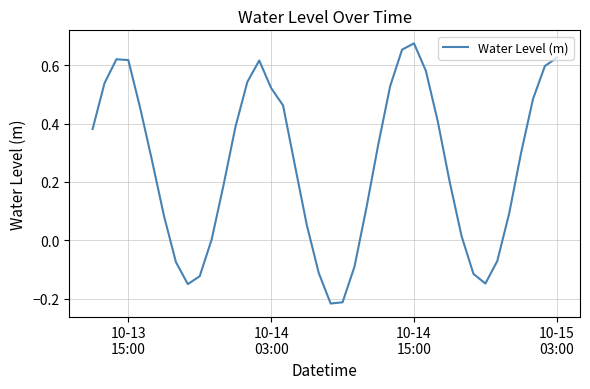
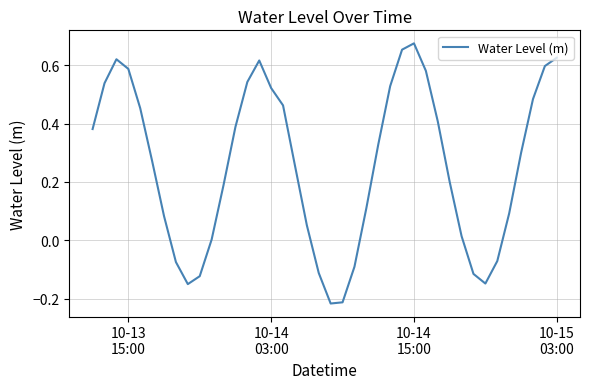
  {
-   "10-13 15:00": 0.62,
+   "10-13 15:00": 0.59,
    "10-14 03:00": 0.52,
    "10-14 15:00": 0.68
  }
